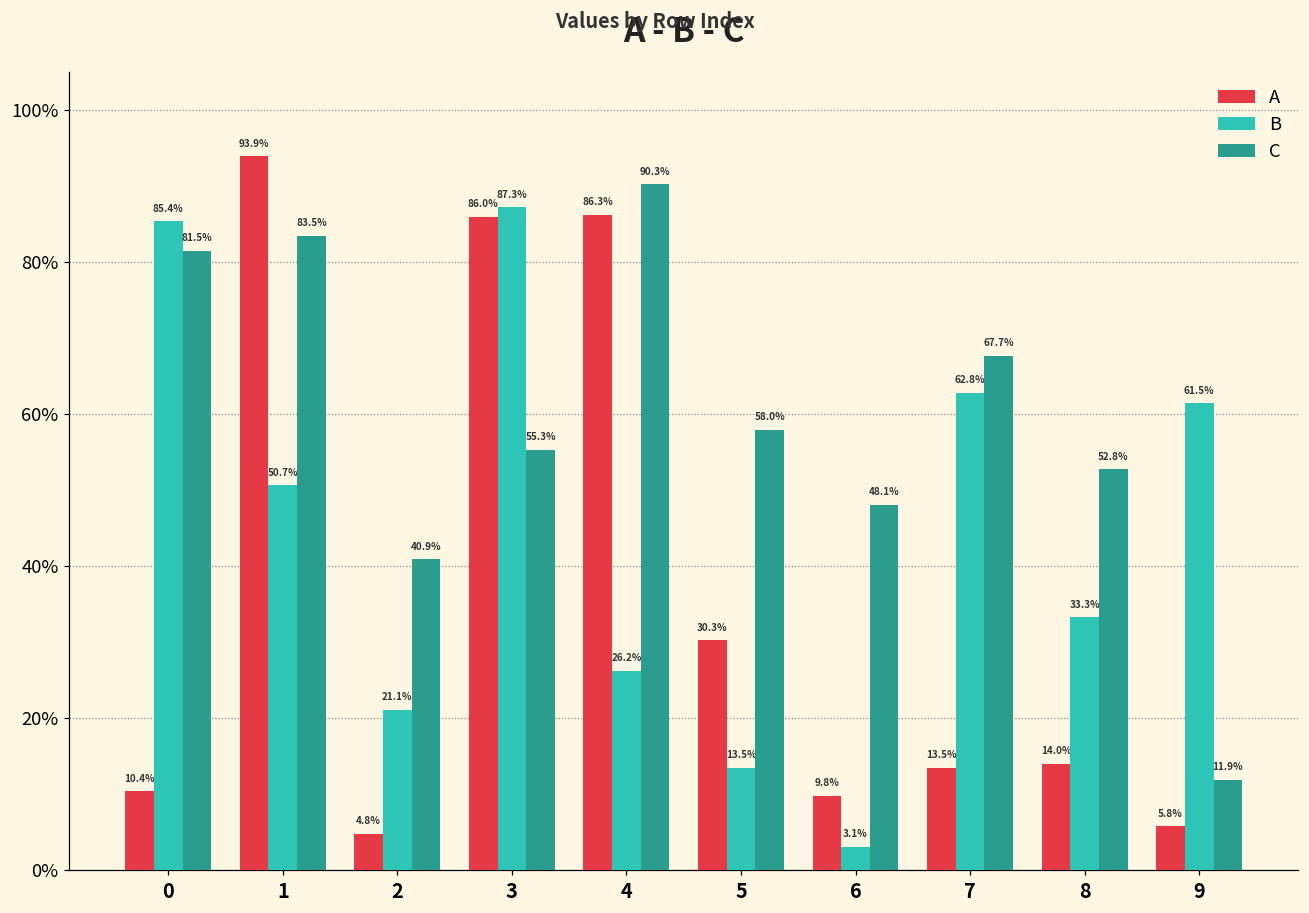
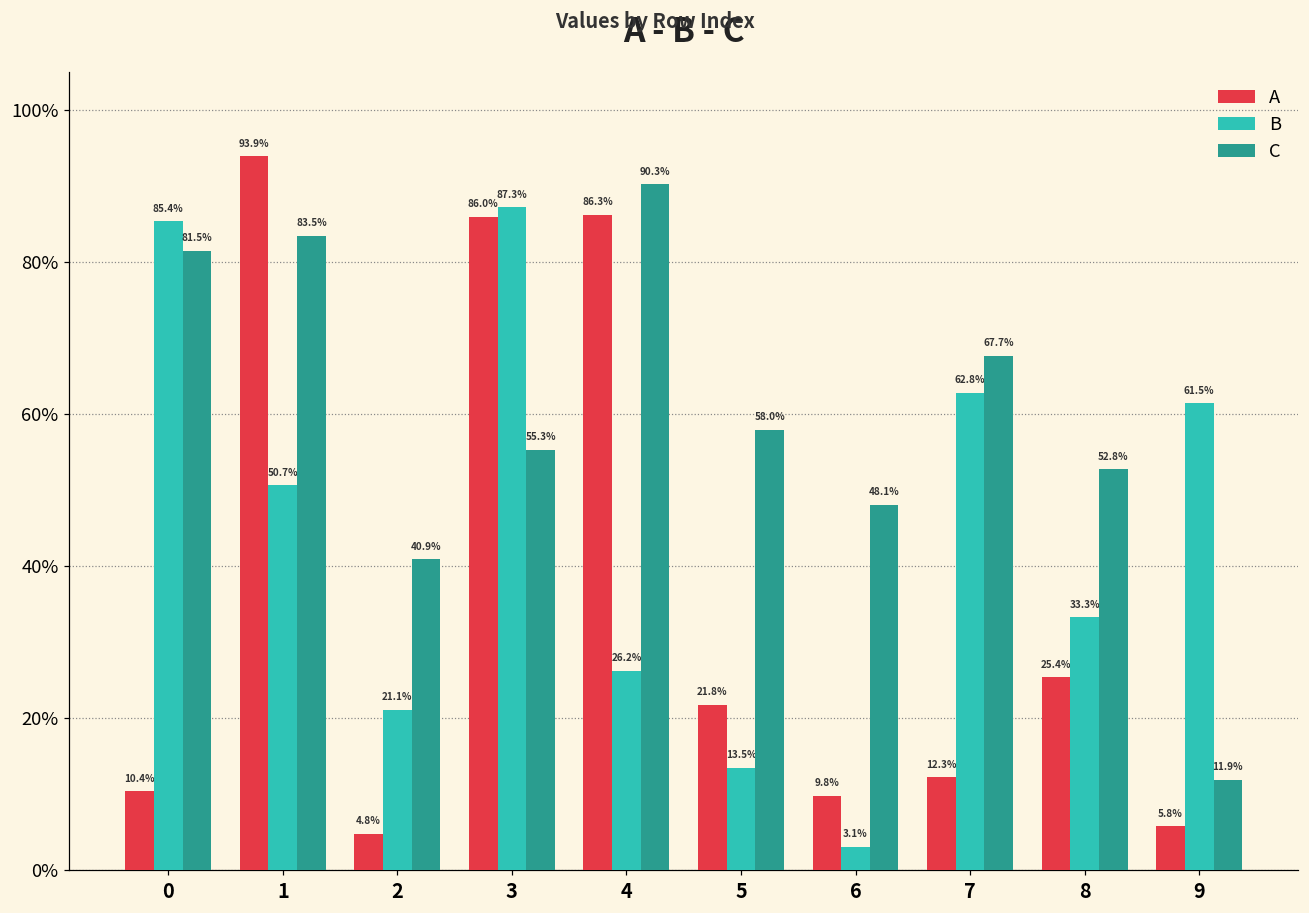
  {
    "A": {
      "0": "10.4%",
      "1": "93.9%",
      "2": "4.8%",
      "3": "86.0%",
      "4": "86.3%",
-     "5": "30.3%",
+     "5": "21.8%",
      "6": "9.8%",
-     "7": "13.5%",
-     "8": "14.0%",
+     "7": "12.3%",
+     "8": "25.4%",
      "9": "5.8%"
    }
  }
